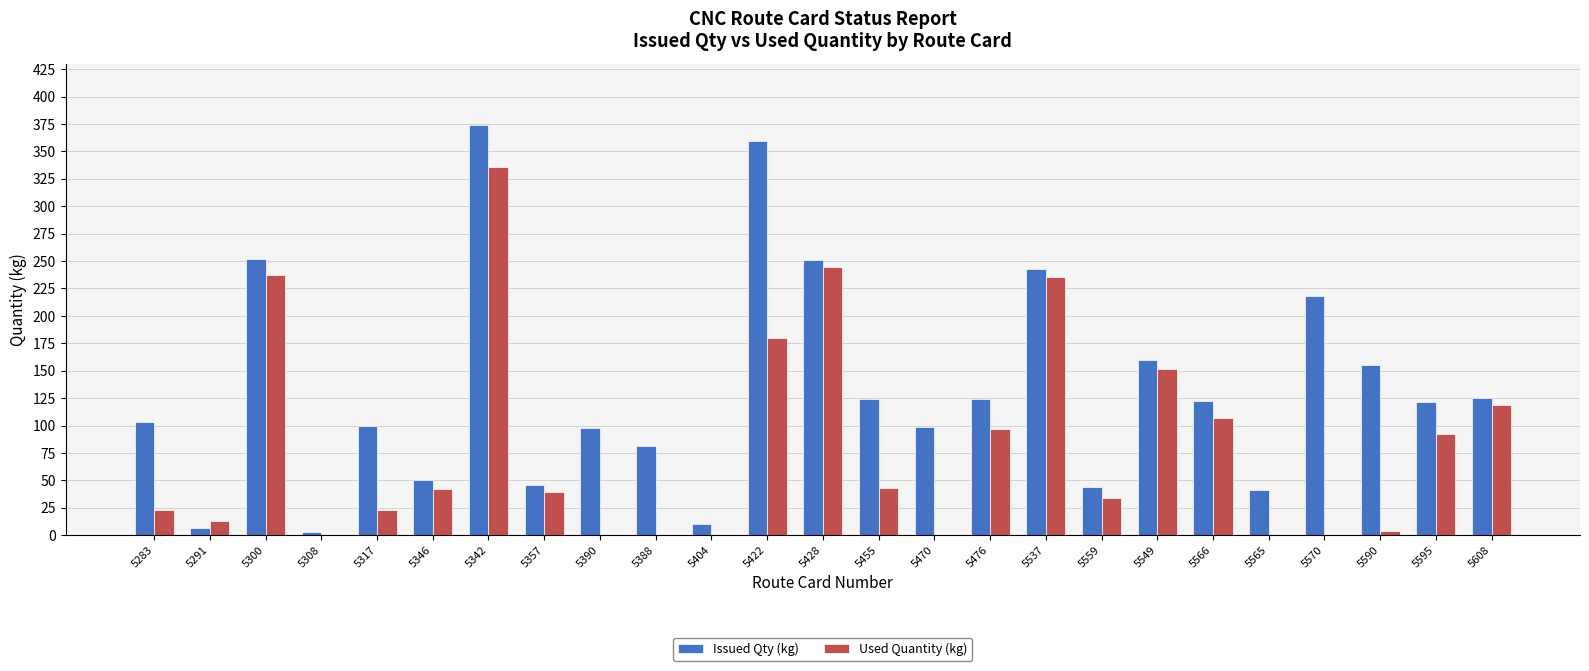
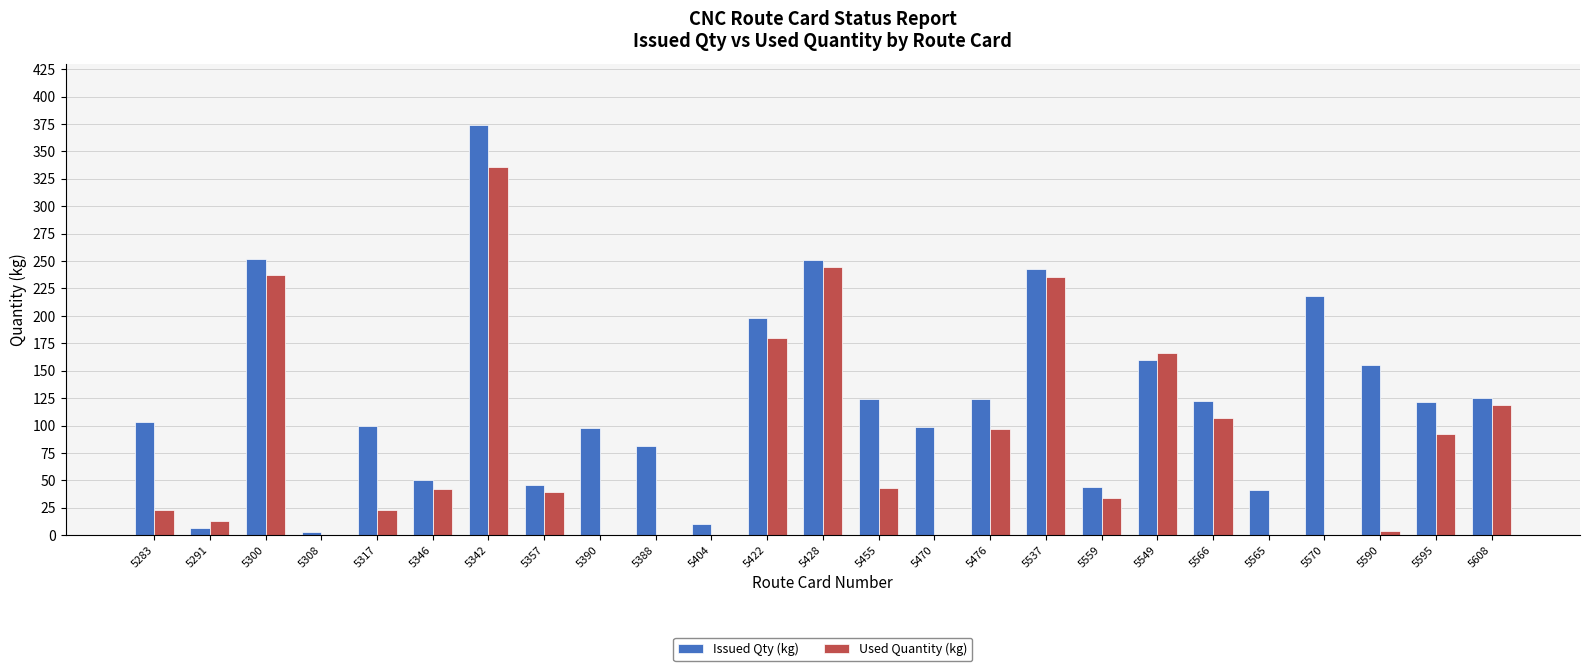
  {
    "Issued Qty (kg)": {
      "5283": 104,
      "5291": 7,
      "5300": 252,
      "5308": 2,
      "5317": 100,
      "5346": 50,
      "5342": 374,
      "5357": 46,
      "5390": 97,
      "5388": 81,
      "5404": 11,
-     "5422": 359,
+     "5422": 199,
      "5428": 251,
      "5455": 125,
      "5470": 99,
      "5476": 125,
      "5537": 243,
      "5559": 44,
      "5549": 160,
      "5566": 122,
      "5565": 41,
      "5570": 218,
      "5590": 155,
      "5595": 122,
      "5608": 125
    },
    "Used Quantity (kg)": {
      "5283": 23,
      "5291": 13,
      "5300": 237,
      "5317": 23,
      "5346": 42,
      "5342": 336,
      "5357": 39,
      "5390": 0,
      "5388": 0,
      "5404": 0,
      "5422": 180,
      "5428": 245,
      "5455": 43,
      "5470": 0,
      "5476": 97,
      "5537": 236,
      "5559": 34,
-     "5549": 151,
+     "5549": 166,
      "5566": 107,
      "5565": 0,
      "5570": 0,
      "5590": 4,
      "5595": 92,
      "5608": 119
    }
  }
